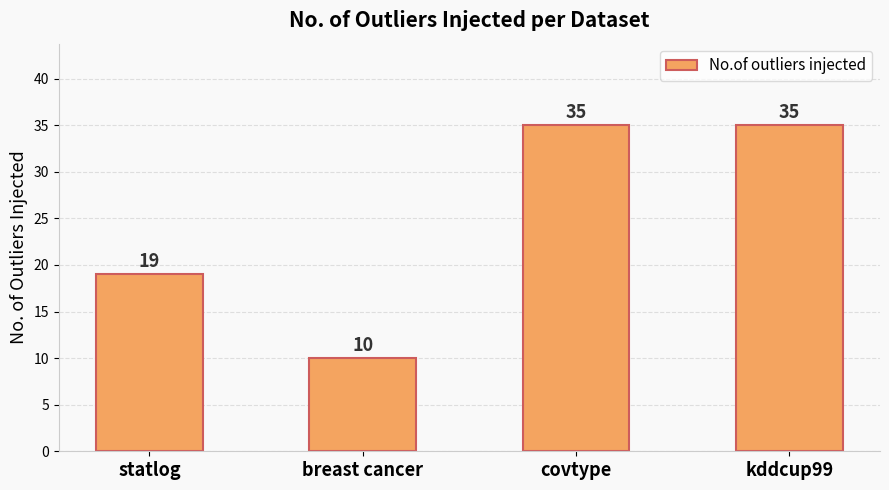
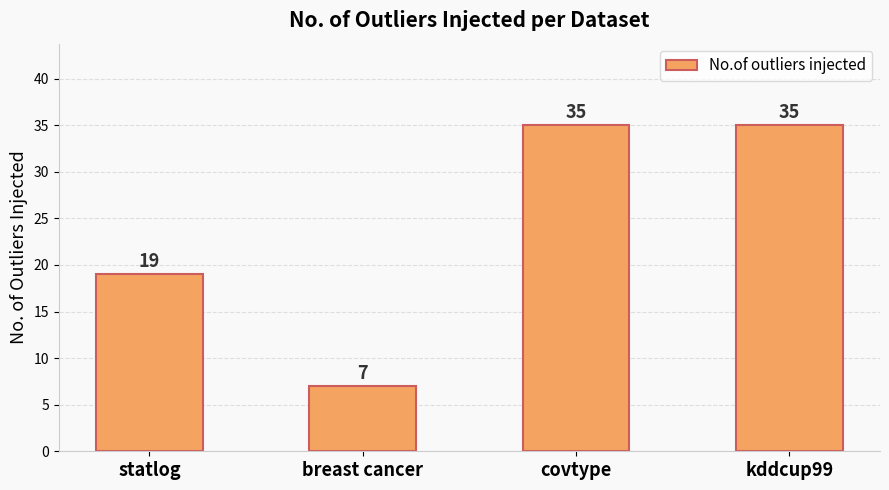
  {
    "statlog": 19,
-   "breast cancer": 10,
+   "breast cancer": 7,
    "covtype": 35,
    "kddcup99": 35
  }
